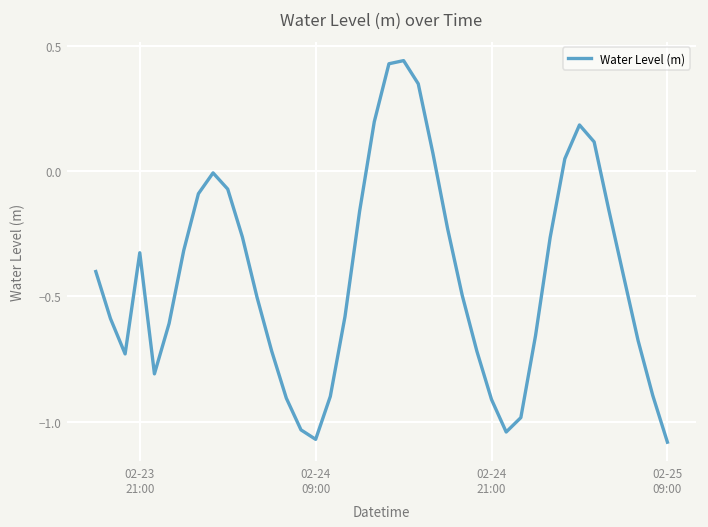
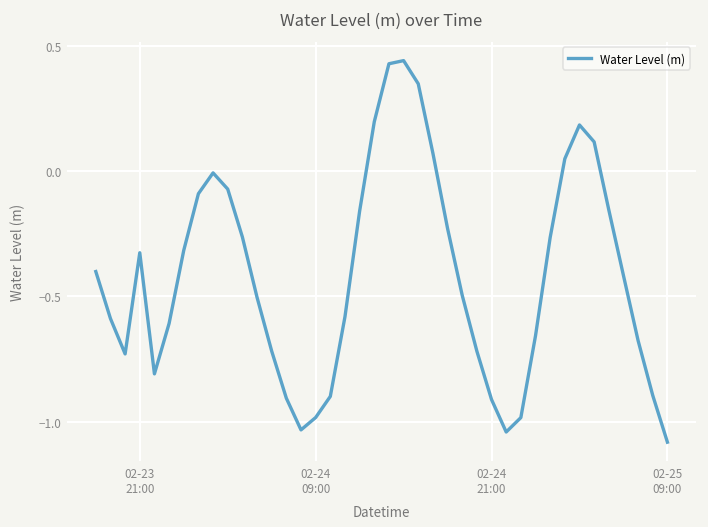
  {
    "02-23 21:00": -0.33,
-   "02-24 09:00": -1.07,
+   "02-24 09:00": -0.98,
    "02-24 21:00": -0.91,
    "02-25 09:00": -1.08
  }
